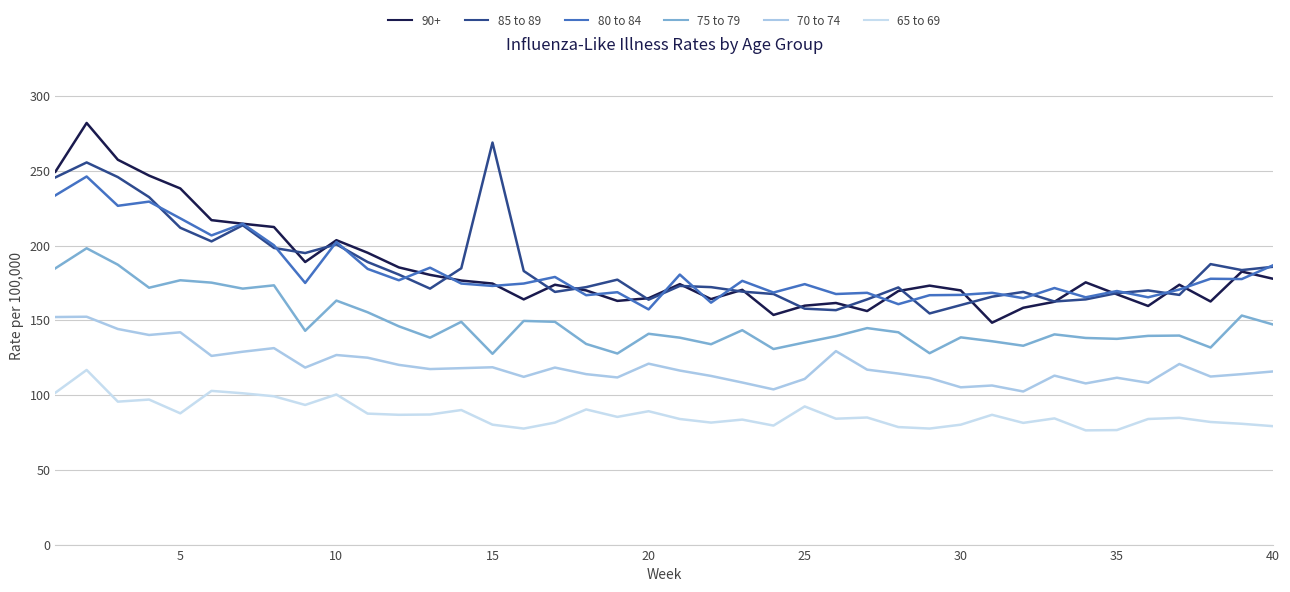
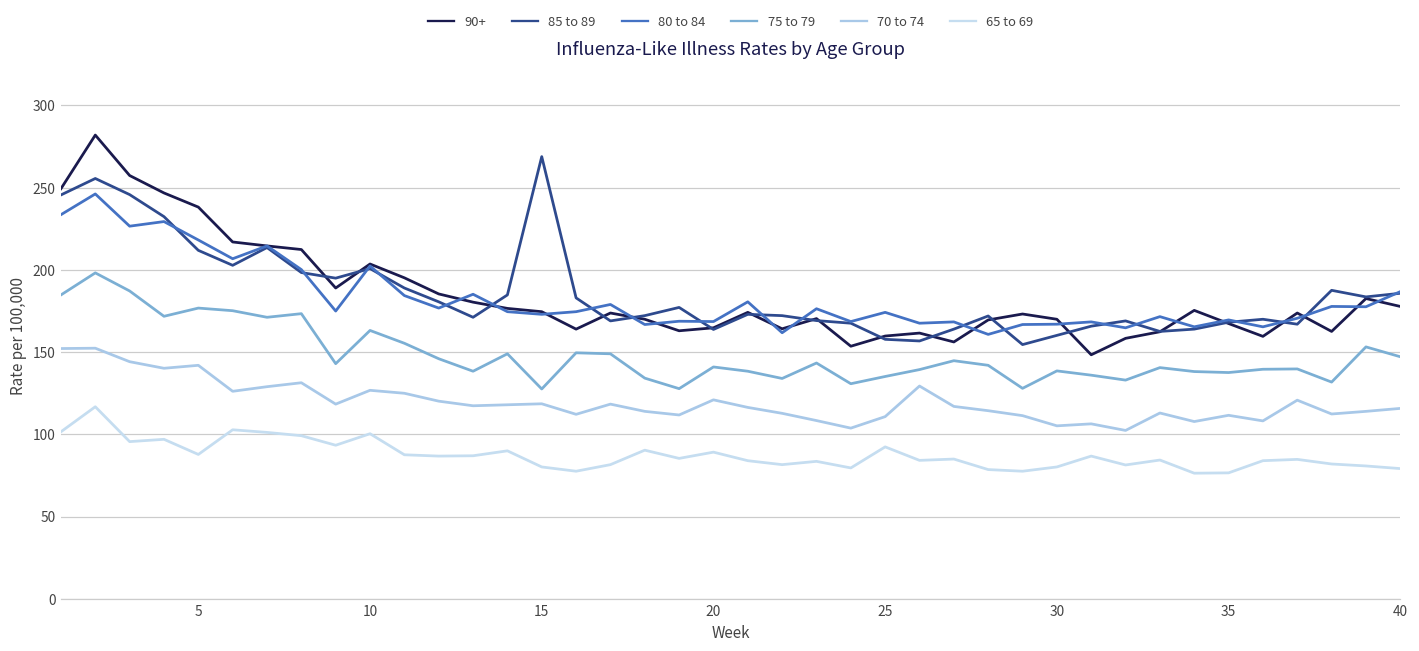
  {
    "90+": {
      "5": 238,
      "25": 160,
      "30": 170,
      "40": 178
    },
    "85 to 89": {
      "5": 212,
      "15": 269,
      "25": 158,
      "30": 160
    },
    "80 to 84": {
      "5": 218,
-     "20": 157,
+     "20": 169,
      "25": 174,
      "30": 167
    }
  }
